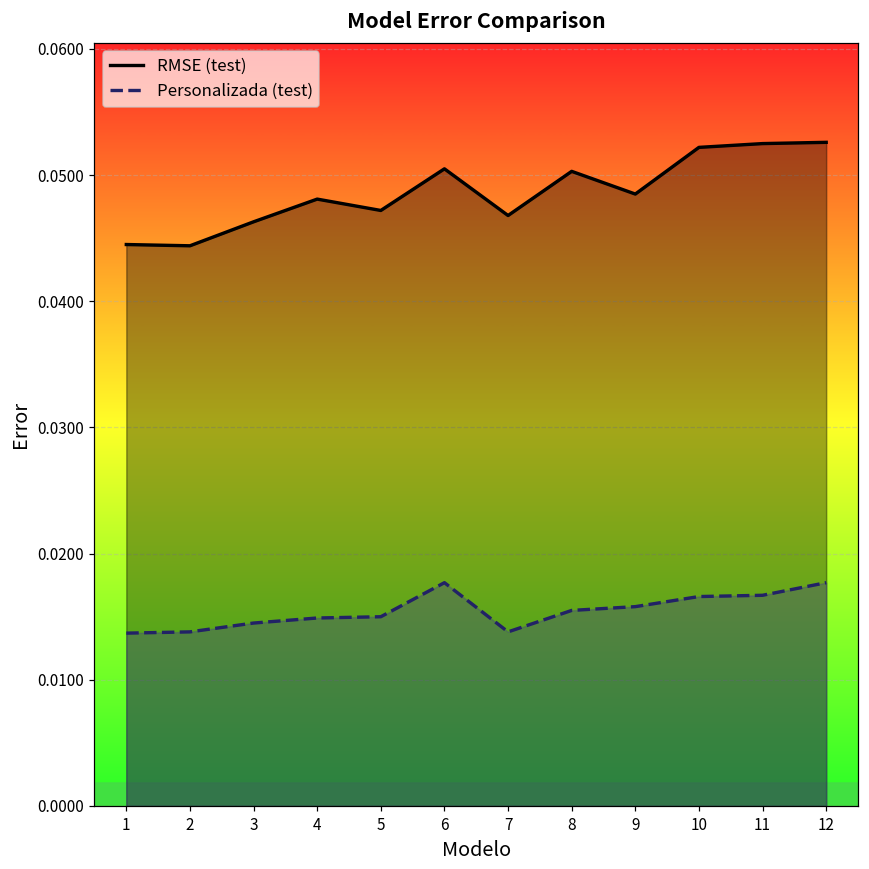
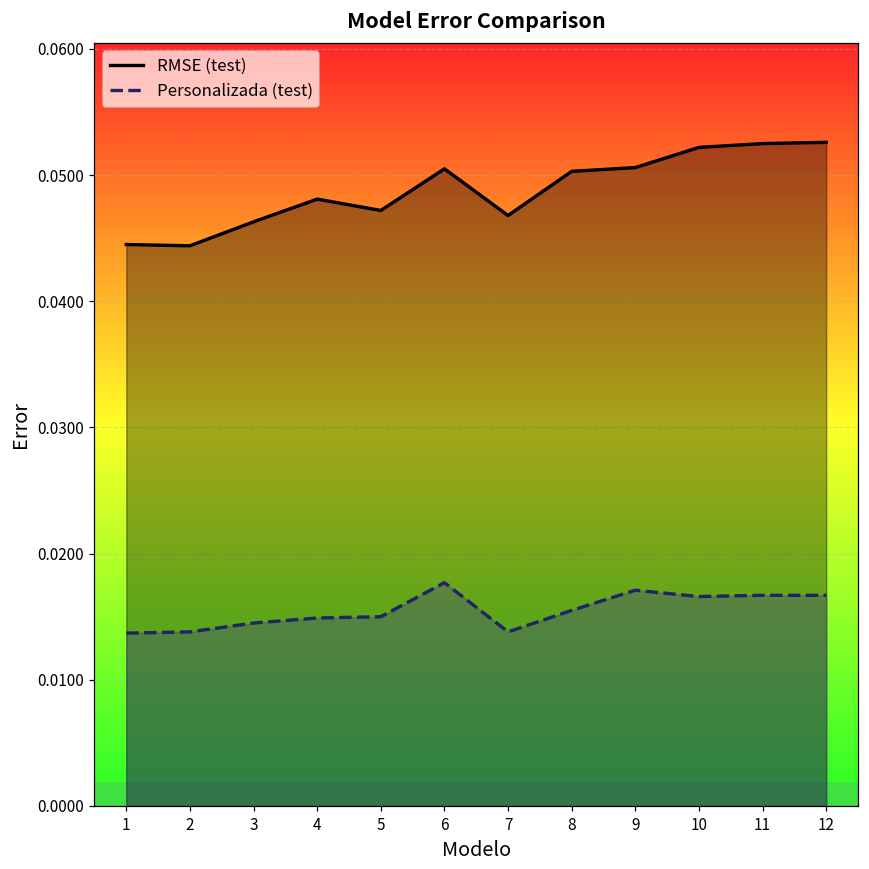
  {
    "RMSE (test)": {
      "1": 0.0445,
      "2": 0.0444,
      "3": 0.0463,
      "4": 0.0481,
      "5": 0.0472,
      "6": 0.0505,
      "7": 0.0468,
      "8": 0.0503,
-     "9": 0.0485,
+     "9": 0.0506,
      "10": 0.0522,
      "11": 0.0525,
      "12": 0.0526
    },
    "Personalizada (test)": {
      "1": 0.0137,
      "2": 0.0138,
      "3": 0.0145,
      "4": 0.0149,
      "5": 0.0150,
      "6": 0.0177,
      "7": 0.0138,
      "8": 0.0155,
-     "9": 0.0158,
+     "9": 0.0171,
      "10": 0.0166,
      "11": 0.0167,
-     "12": 0.0177
+     "12": 0.0167
    }
  }
